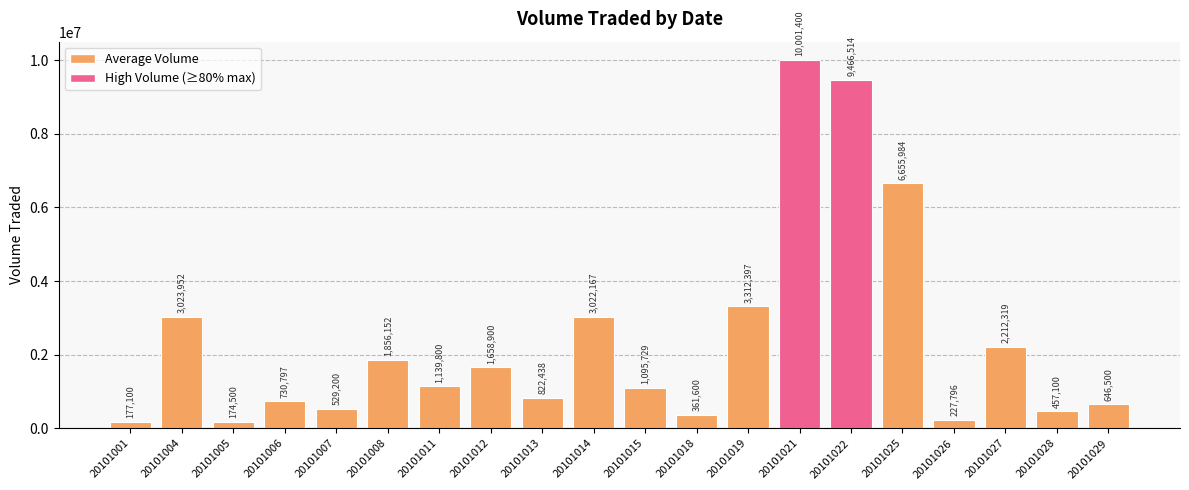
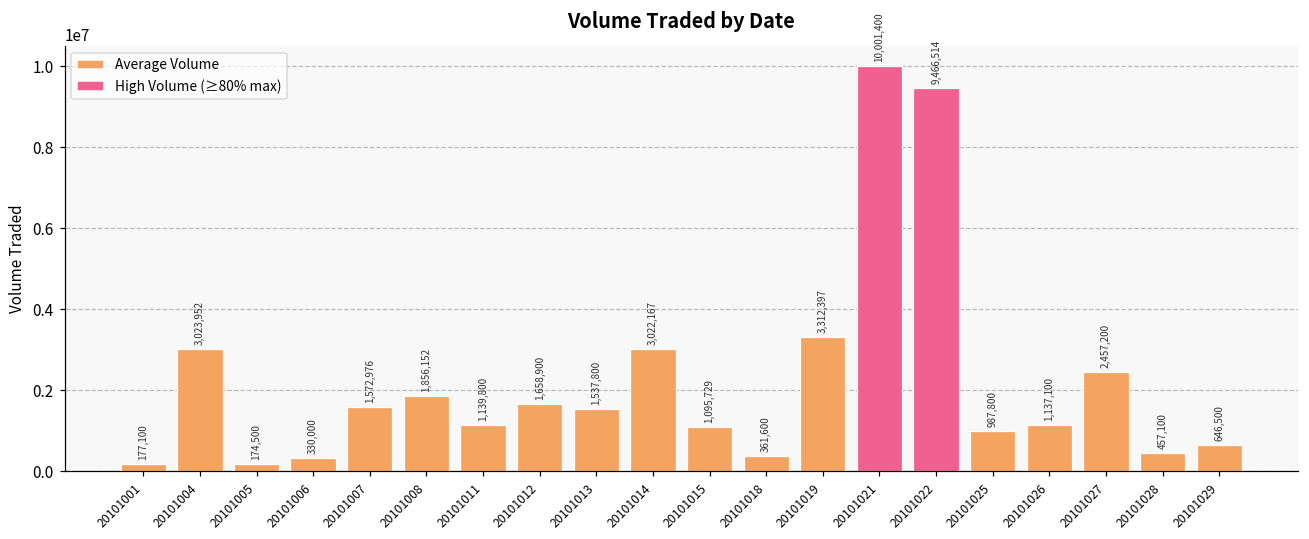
  {
    "20101001": "177,100",
    "20101004": "3,023,952",
    "20101005": "174,500",
-   "20101006": "730,797",
-   "20101007": "529,200",
+   "20101006": "330,000",
+   "20101007": "1,572,976",
    "20101008": "1,856,152",
    "20101011": "1,139,800",
    "20101012": "1,658,900",
-   "20101013": "822,438",
+   "20101013": "1,537,800",
    "20101014": "3,022,167",
    "20101015": "1,095,729",
    "20101018": "361,600",
    "20101019": "3,312,397",
    "20101021": "10,001,400",
    "20101022": "9,466,514",
-   "20101025": "6,655,984",
-   "20101026": "227,796",
-   "20101027": "2,212,319",
+   "20101025": "987,800",
+   "20101026": "1,137,100",
+   "20101027": "2,457,200",
    "20101028": "457,100",
    "20101029": "646,500"
  }
